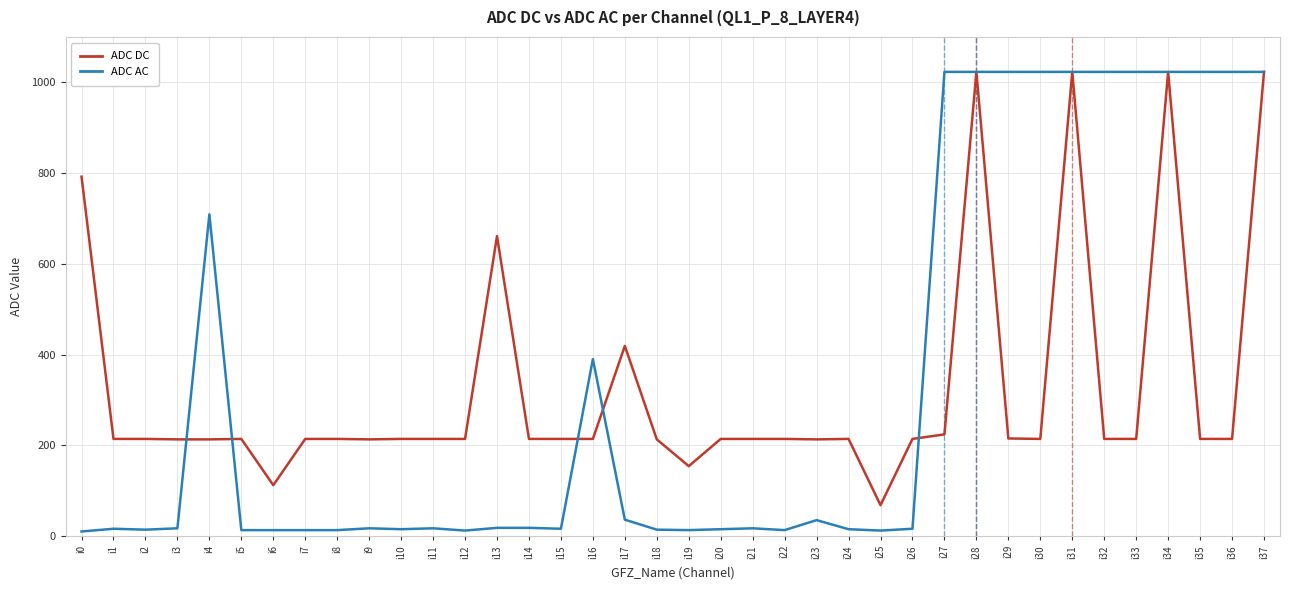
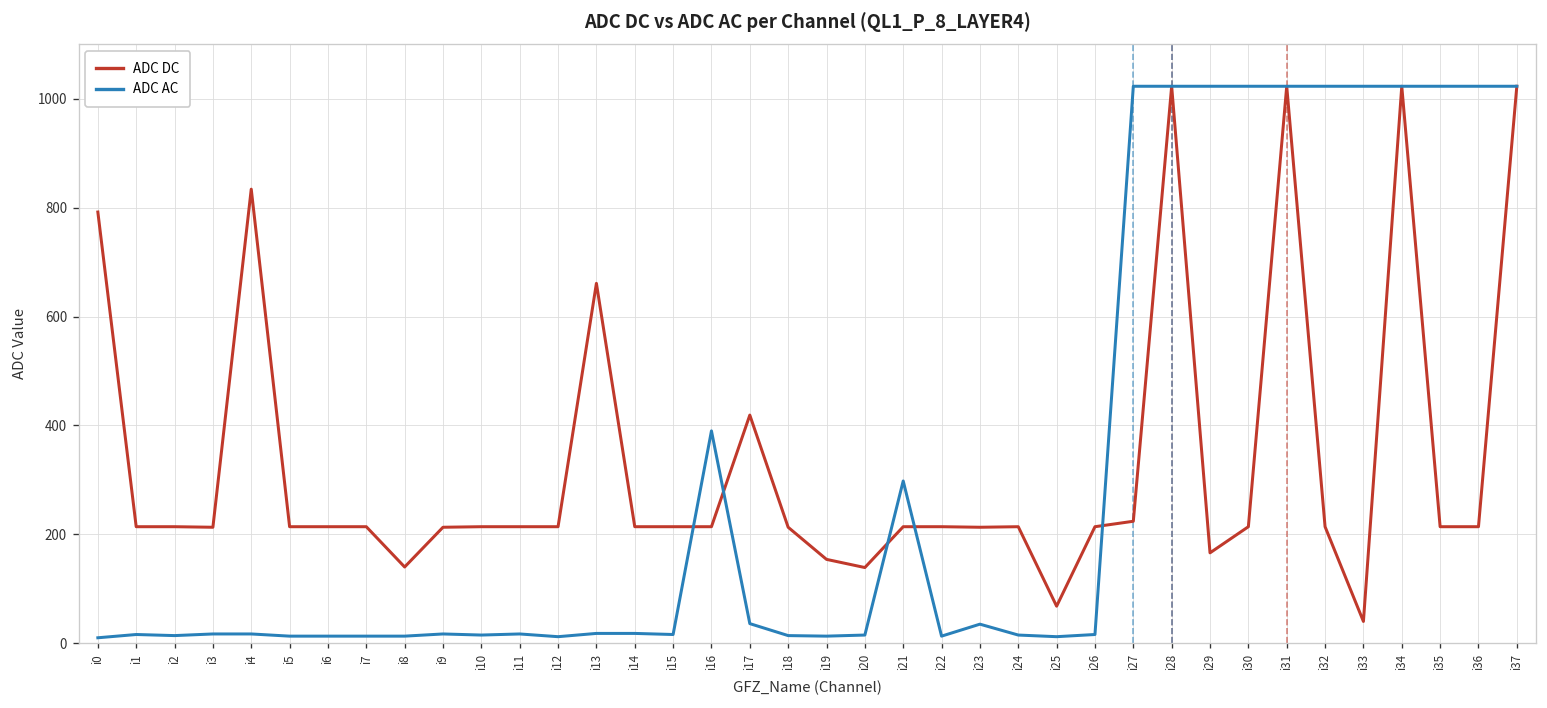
  {
    "ADC DC": {
      "i0": 790,
      "i1": 210,
      "i2": 210,
      "i3": 210,
-     "i4": 210,
+     "i4": 830,
      "i5": 210,
-     "i6": 110,
+     "i6": 210,
      "i7": 210,
-     "i8": 210,
+     "i8": 140,
      "i9": 210,
      "i10": 210,
      "i11": 210,
      "i12": 210,
      "i13": 660,
      "i14": 210,
      "i15": 210,
      "i16": 210,
      "i17": 420,
      "i18": 210,
      "i19": 150,
-     "i20": 210,
+     "i20": 140,
      "i21": 210,
      "i22": 210,
      "i23": 210,
      "i24": 210,
      "i25": 70,
      "i26": 210,
      "i27": 220,
-     "i29": 220,
+     "i29": 170,
      "i30": 210,
      "i32": 210,
-     "i33": 210,
+     "i33": 40,
      "i35": 210,
      "i36": 210
    },
    "ADC AC": {
      "i0": 10,
      "i1": 20,
      "i2": 10,
      "i3": 20,
-     "i4": 710,
+     "i4": 20,
      "i5": 10,
      "i6": 10,
      "i7": 10,
      "i8": 10,
      "i9": 20,
      "i10": 20,
      "i11": 20,
      "i12": 10,
      "i13": 20,
      "i14": 20,
      "i15": 20,
      "i16": 390,
      "i17": 40,
      "i18": 10,
      "i19": 10,
      "i20": 20,
-     "i21": 20,
+     "i21": 300,
      "i22": 10,
      "i23": 40,
      "i24": 20,
      "i25": 10,
      "i26": 20,
      "i27": 1020,
      "i29": 1020,
      "i30": 1020,
      "i32": 1020,
      "i33": 1020,
      "i35": 1020,
      "i36": 1020
    }
  }
